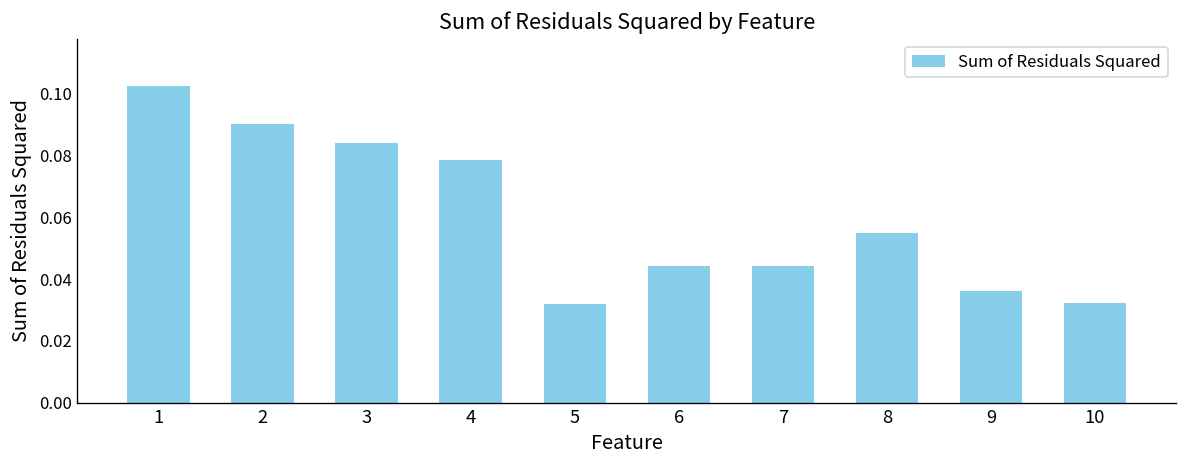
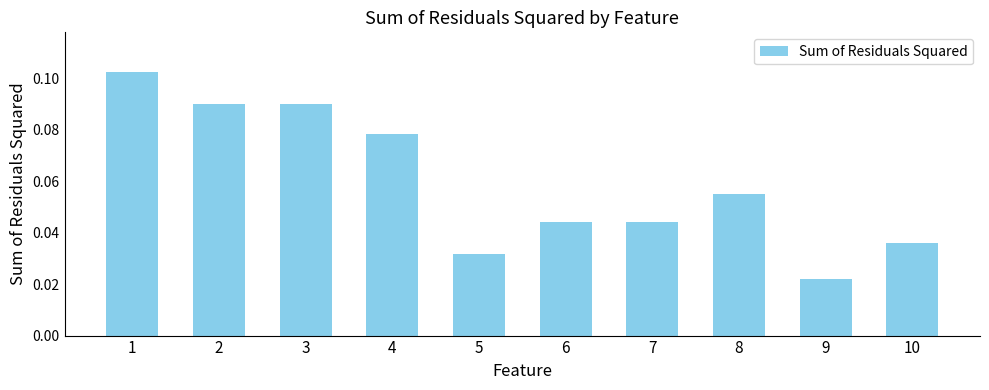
  {
    "1": 0.102,
    "2": 0.090,
-   "3": 0.084,
+   "3": 0.090,
    "4": 0.078,
    "5": 0.032,
    "6": 0.044,
    "7": 0.044,
    "8": 0.055,
-   "9": 0.036,
-   "10": 0.032
+   "9": 0.022,
+   "10": 0.036
  }
